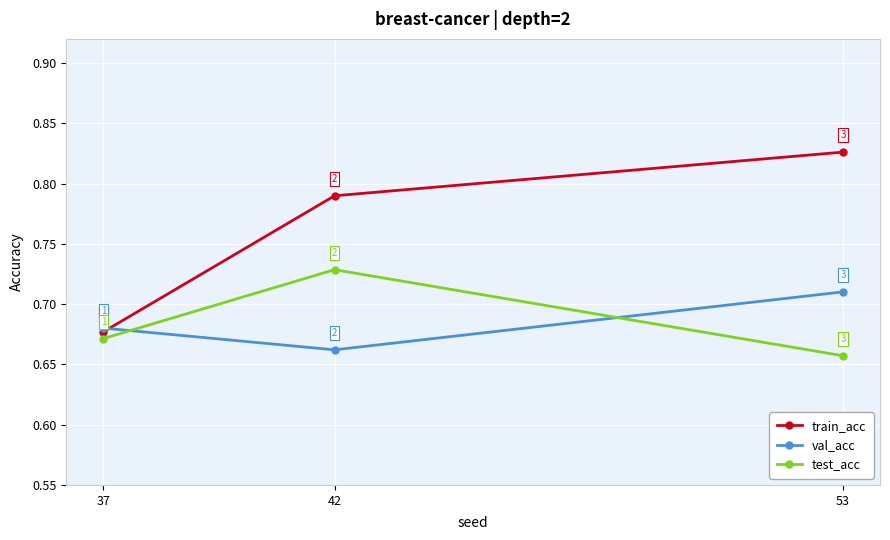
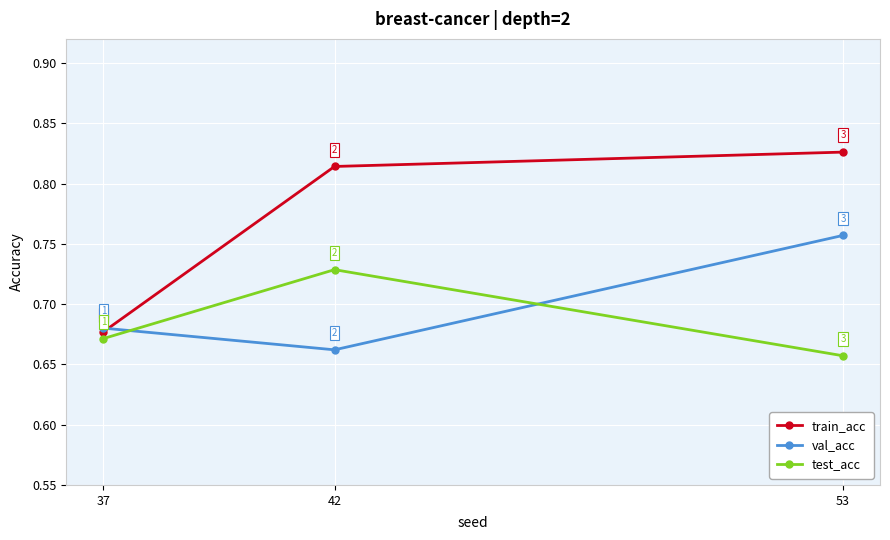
  {
    "train_acc": {
-     "42": 0.790
+     "42": 0.814
    },
    "val_acc": {
-     "53": 0.710
+     "53": 0.757
    }
  }
